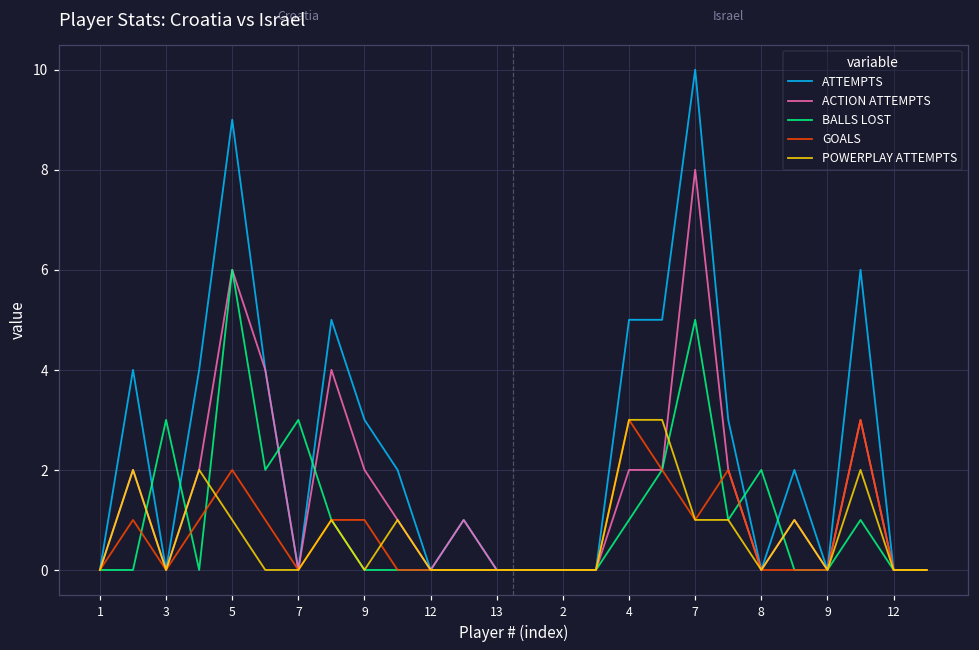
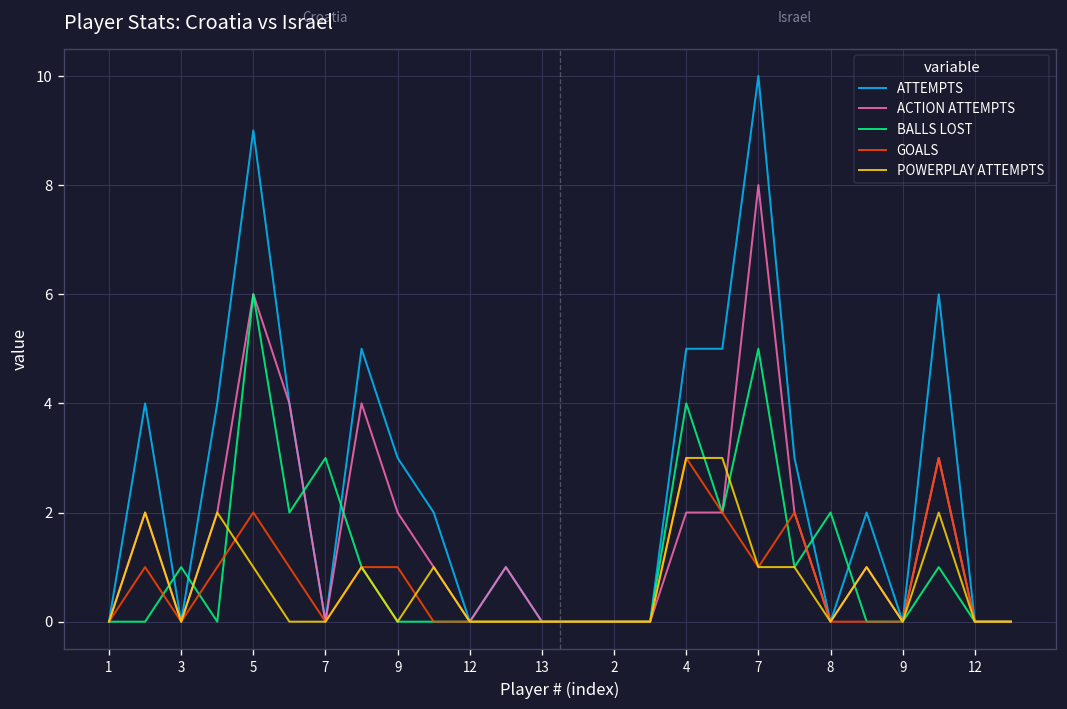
  {
    "ATTEMPTS": {
      "5": 9,
      "4": 5
    },
    "ACTION ATTEMPTS": {
      "4": 2
    },
    "BALLS LOST": {
-     "3": 3,
-     "4": 1,
+     "3": 1,
+     "4": 4,
      "8": 2
    },
    "GOALS": {
      "5": 2
    },
    "POWERPLAY ATTEMPTS": {
      "5": 1
    }
  }
